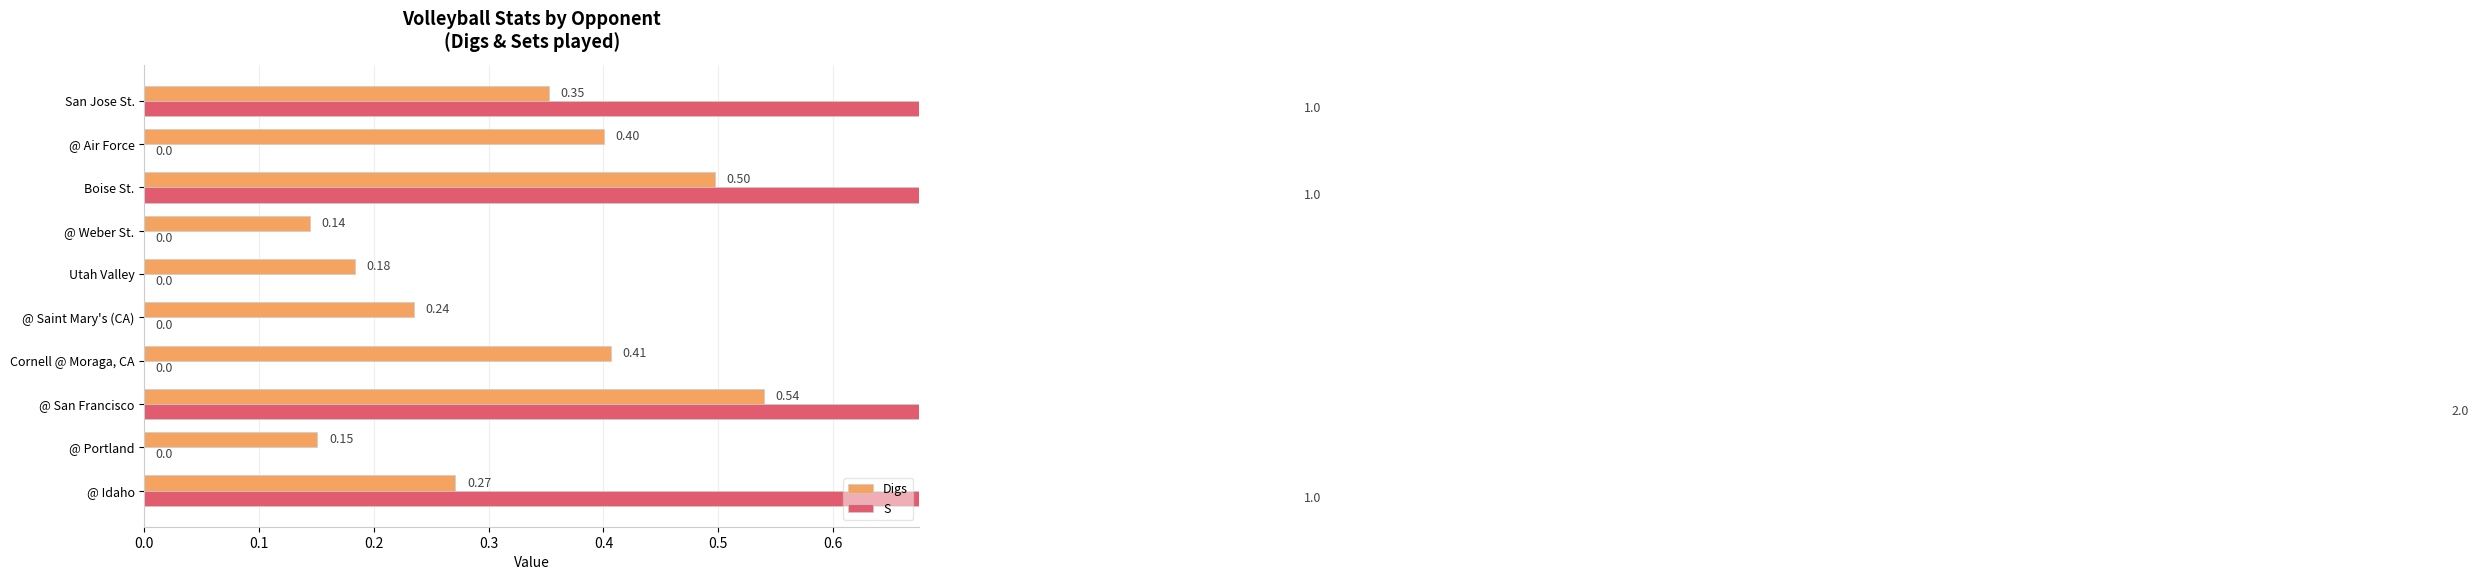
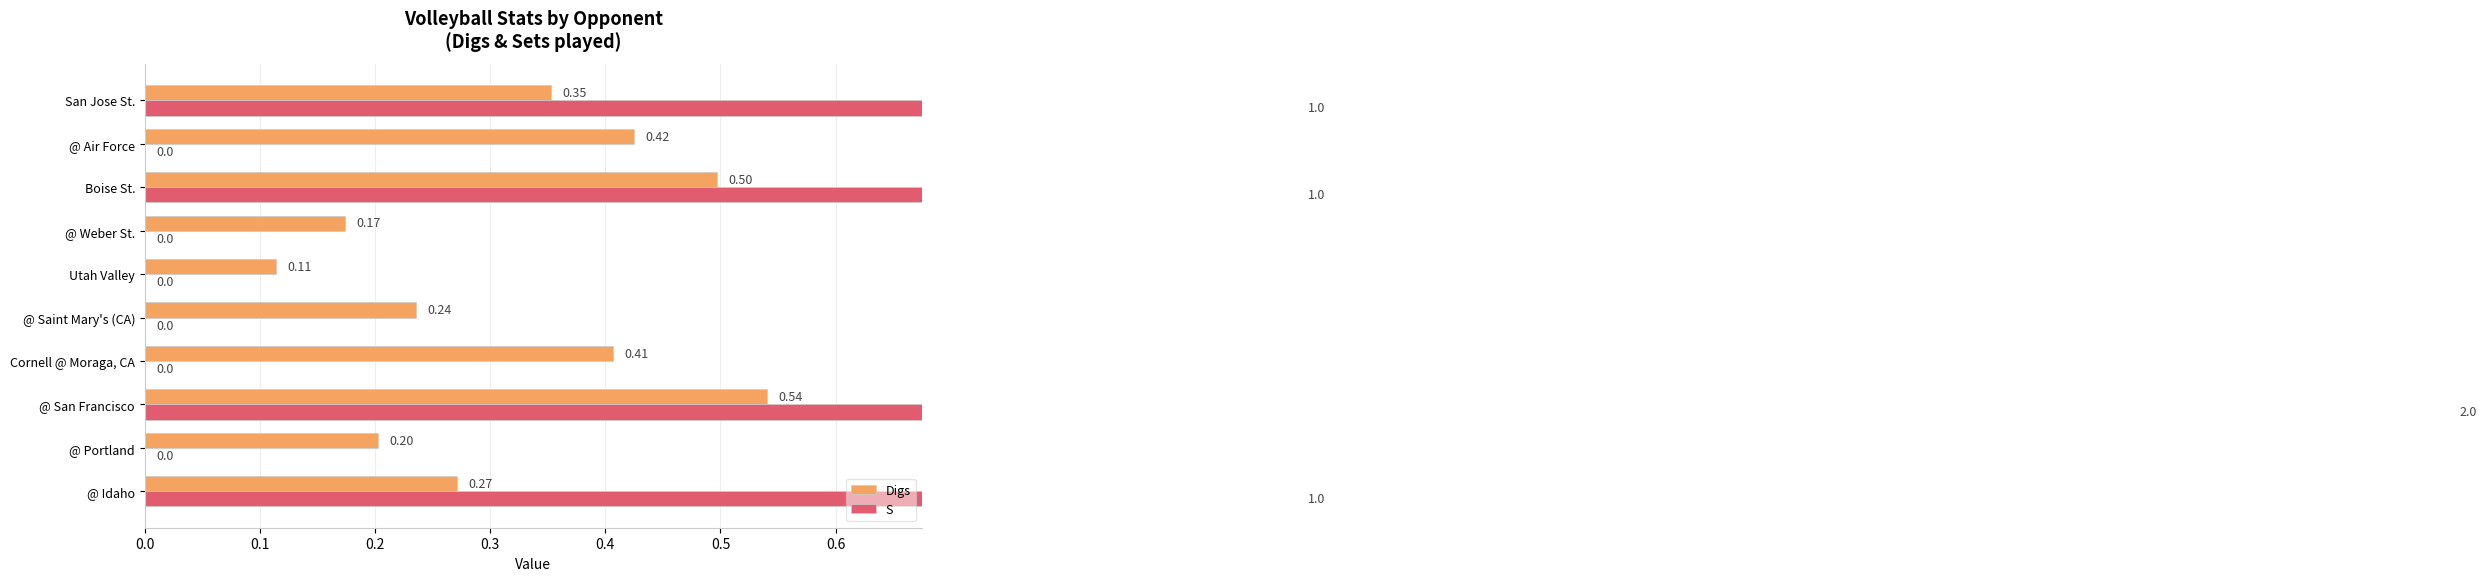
  {
    "Digs": {
      "San Jose St.": 0.35,
-     "@ Air Force": 0.40,
+     "@ Air Force": 0.42,
      "Boise St.": 0.50,
-     "@ Weber St.": 0.14,
-     "Utah Valley": 0.18,
+     "@ Weber St.": 0.17,
+     "Utah Valley": 0.11,
      "@ Saint Mary's (CA)": 0.24,
      "Cornell @ Moraga, CA": 0.41,
      "@ San Francisco": 0.54,
-     "@ Portland": 0.15,
+     "@ Portland": 0.20,
      "@ Idaho": 0.27
    },
    "S": {
      "@ Air Force": 0.0,
      "@ Weber St.": 0.0,
      "Utah Valley": 0.0,
      "@ Saint Mary's (CA)": 0.0,
      "Cornell @ Moraga, CA": 0.0,
      "@ Portland": 0.0
    }
  }
